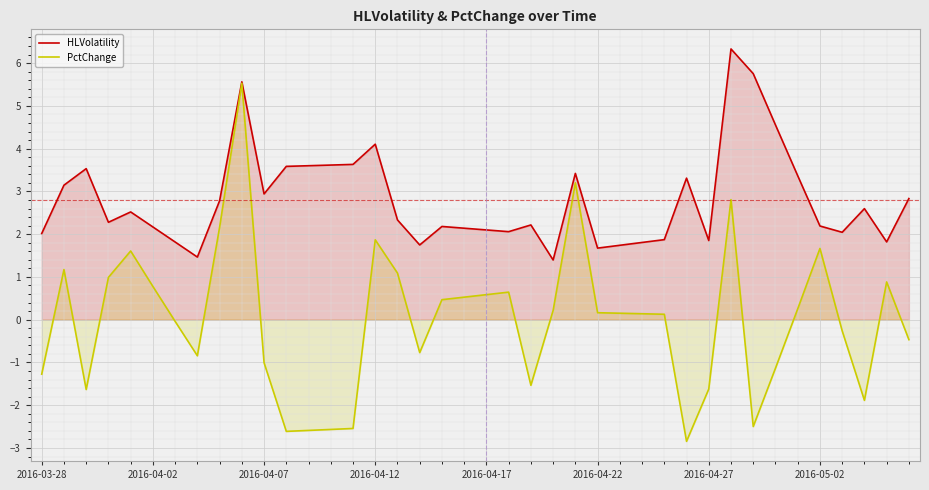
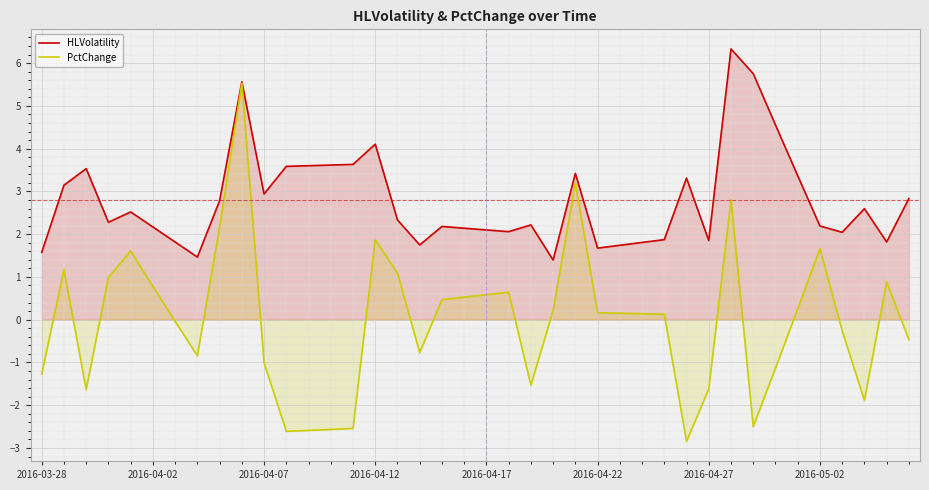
  {
    "HLVolatility": {
-     "2016-03-28": 2.0,
+     "2016-03-28": 1.6,
      "2016-04-02": 2.2,
      "2016-04-07": 2.9,
      "2016-04-12": 4.1,
      "2016-04-17": 2.1,
      "2016-04-22": 1.7,
      "2016-04-27": 1.9,
      "2016-05-02": 2.2
    }
  }
